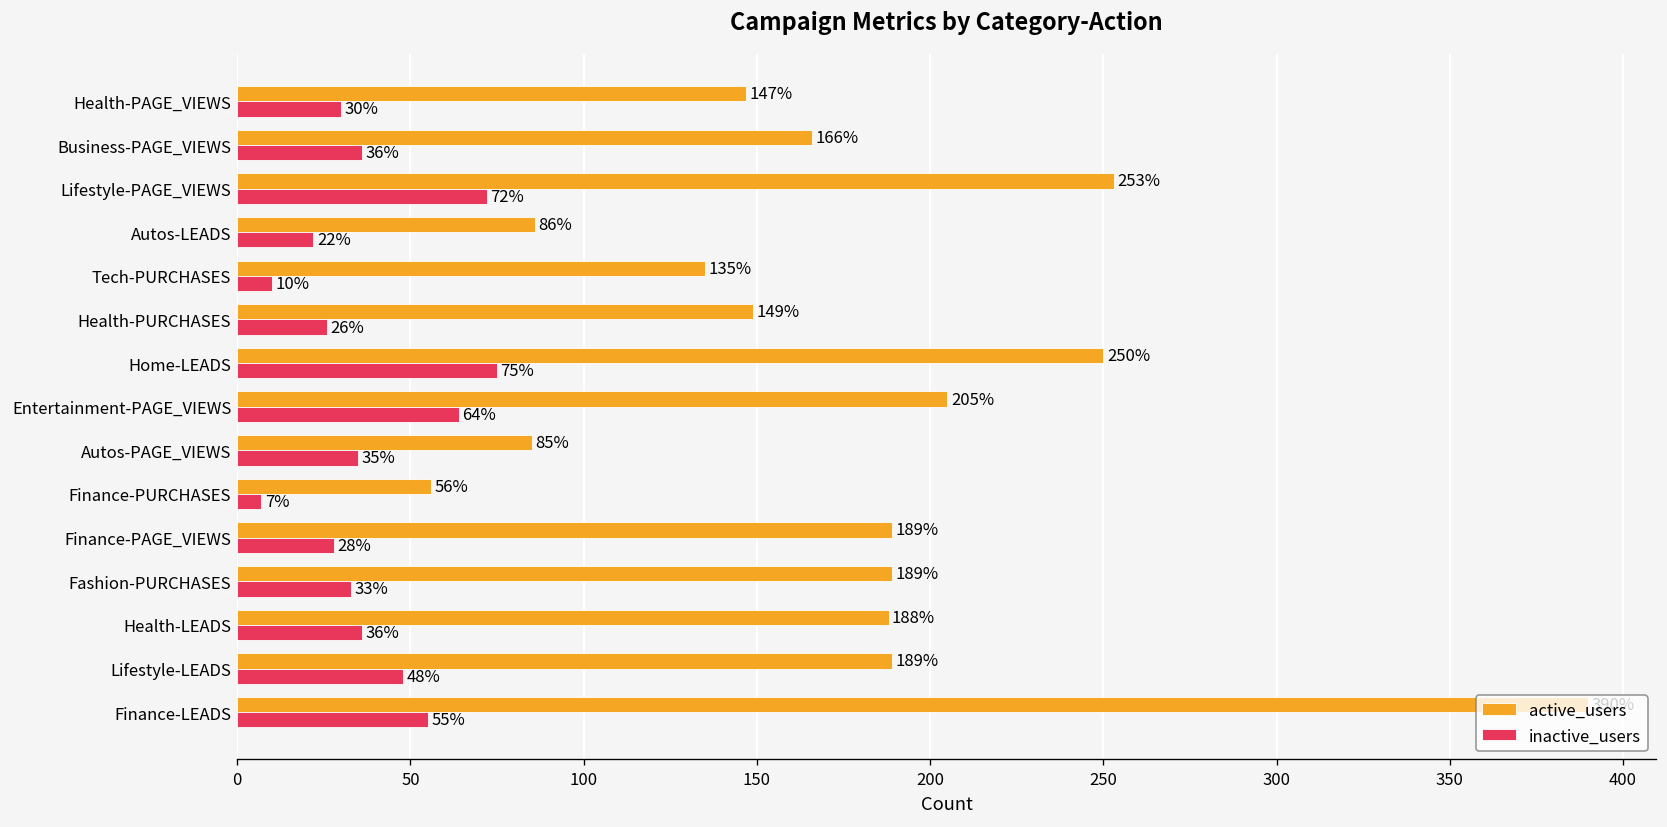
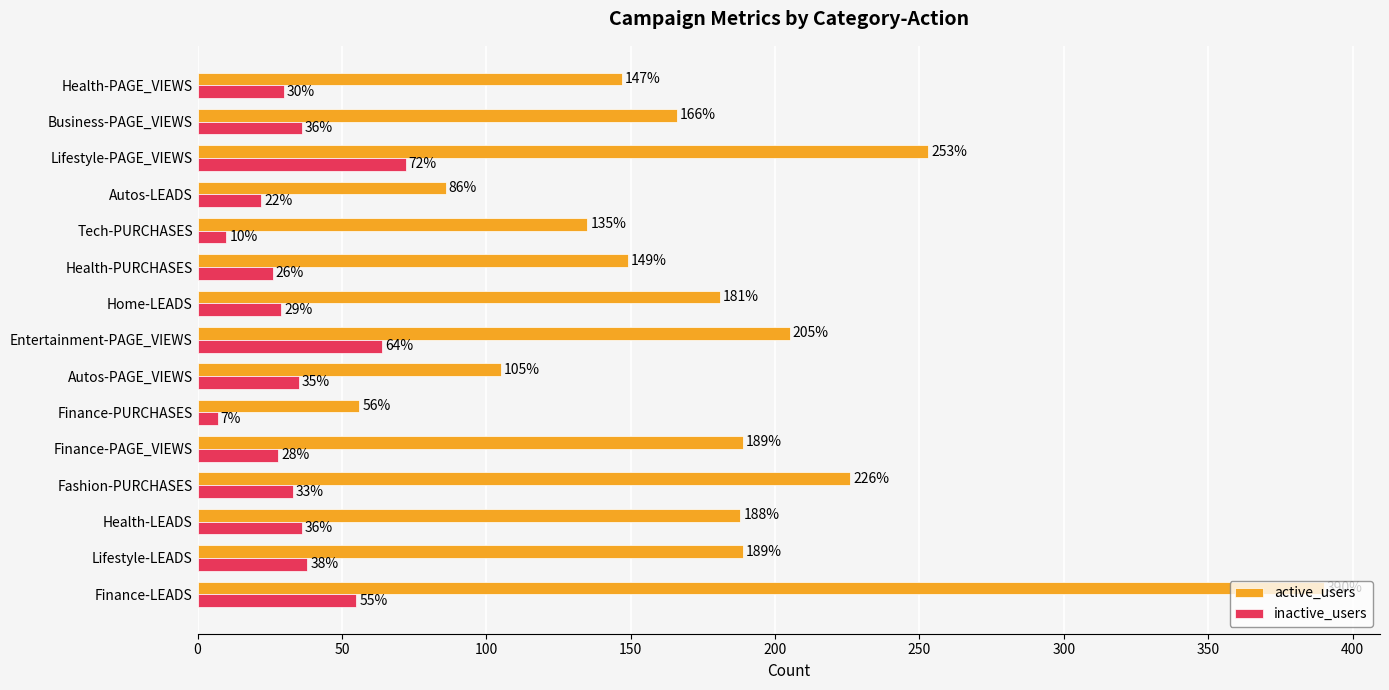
  {
    "active_users": {
      "Health-PAGE_VIEWS": "147%",
      "Business-PAGE_VIEWS": "166%",
      "Lifestyle-PAGE_VIEWS": "253%",
      "Autos-LEADS": "86%",
      "Tech-PURCHASES": "135%",
      "Health-PURCHASES": "149%",
-     "Home-LEADS": "250%",
+     "Home-LEADS": "181%",
      "Entertainment-PAGE_VIEWS": "205%",
-     "Autos-PAGE_VIEWS": "85%",
+     "Autos-PAGE_VIEWS": "105%",
      "Finance-PURCHASES": "56%",
      "Finance-PAGE_VIEWS": "189%",
-     "Fashion-PURCHASES": "189%",
+     "Fashion-PURCHASES": "226%",
      "Health-LEADS": "188%",
      "Lifestyle-LEADS": "189%"
    },
    "inactive_users": {
      "Health-PAGE_VIEWS": "30%",
      "Business-PAGE_VIEWS": "36%",
      "Lifestyle-PAGE_VIEWS": "72%",
      "Autos-LEADS": "22%",
      "Tech-PURCHASES": "10%",
      "Health-PURCHASES": "26%",
-     "Home-LEADS": "75%",
+     "Home-LEADS": "29%",
      "Entertainment-PAGE_VIEWS": "64%",
      "Autos-PAGE_VIEWS": "35%",
      "Finance-PURCHASES": "7%",
      "Finance-PAGE_VIEWS": "28%",
      "Fashion-PURCHASES": "33%",
      "Health-LEADS": "36%",
-     "Lifestyle-LEADS": "48%",
+     "Lifestyle-LEADS": "38%",
      "Finance-LEADS": "55%"
    }
  }
